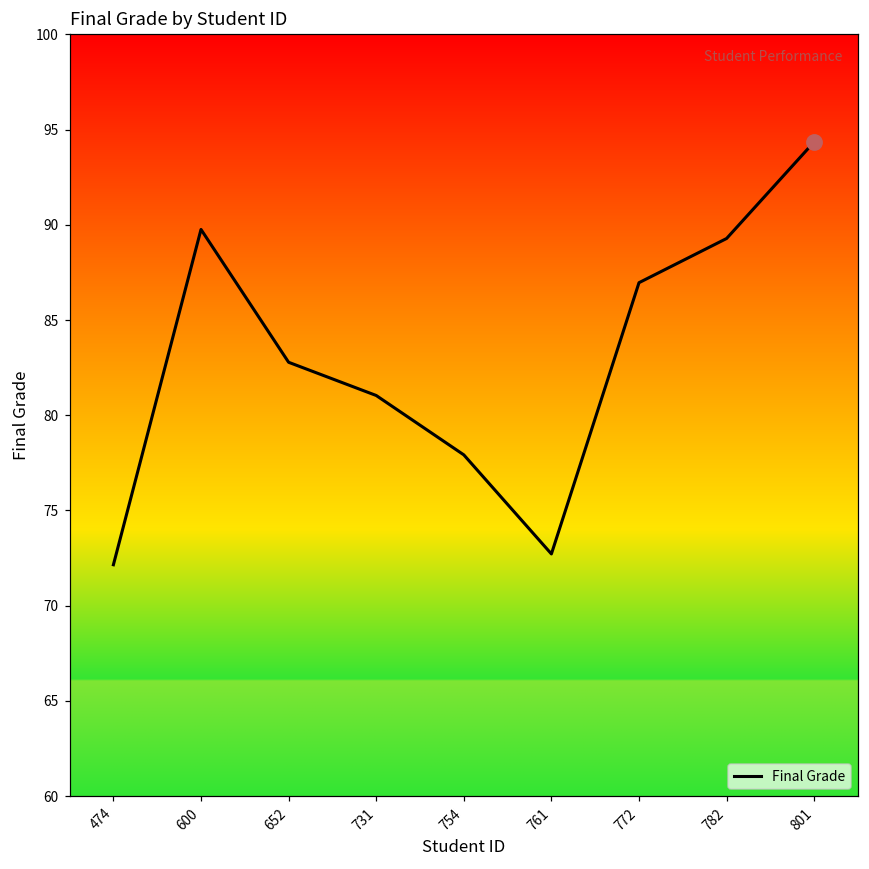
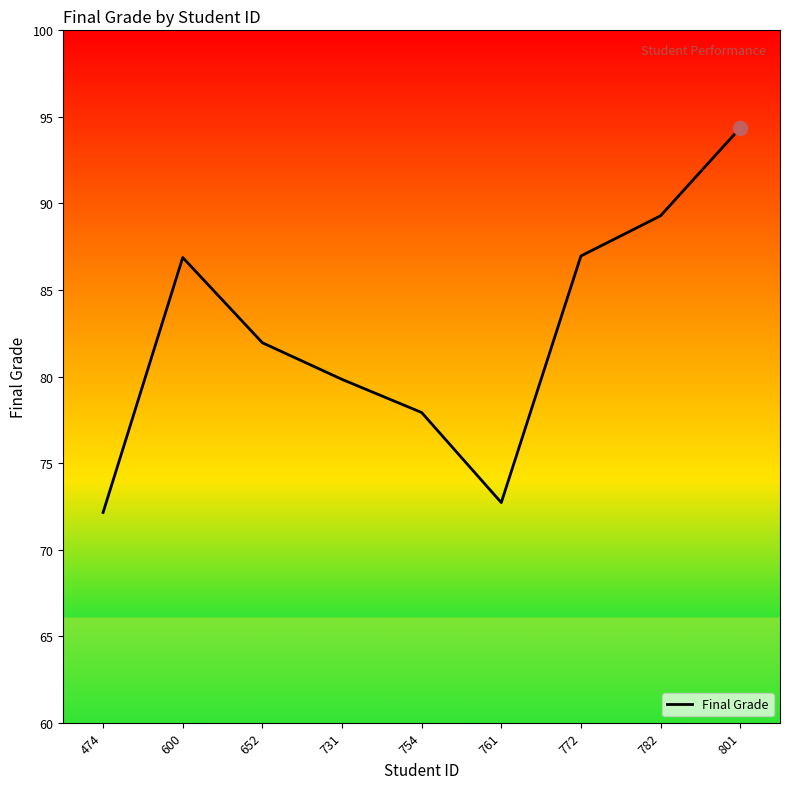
  {
    "Final Grade": {
      "474": 72.1,
-     "600": 89.8,
-     "652": 82.8,
-     "731": 81.0,
+     "600": 86.9,
+     "652": 82.0,
+     "731": 79.8,
      "754": 77.9,
      "761": 72.7,
      "772": 87.0,
      "782": 89.3
    }
  }
